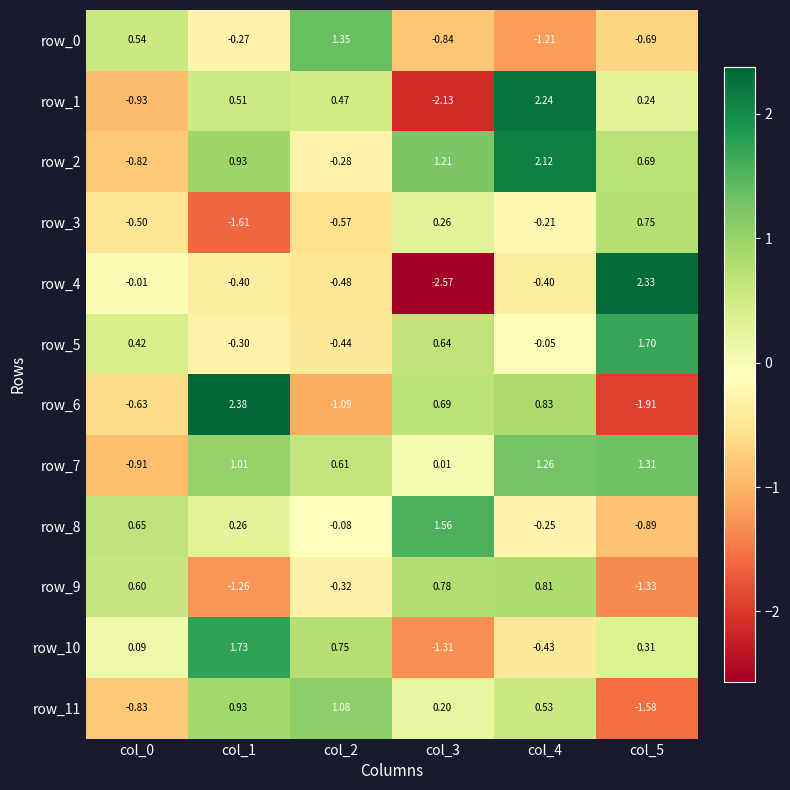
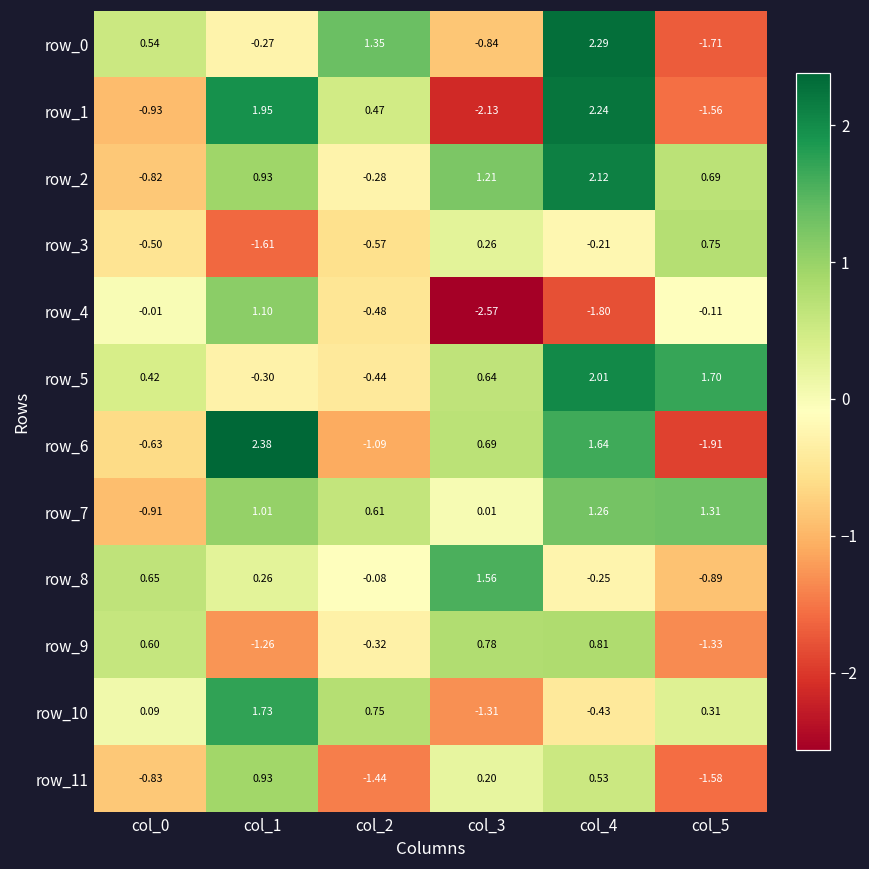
  {
    "row_0": {
      "col_0": 0.54,
      "col_1": -0.27,
      "col_2": 1.35,
      "col_3": -0.84,
-     "col_4": -1.21,
-     "col_5": -0.69
+     "col_4": 2.29,
+     "col_5": -1.71
    },
    "row_1": {
      "col_0": -0.93,
-     "col_1": 0.51,
+     "col_1": 1.95,
      "col_2": 0.47,
      "col_3": -2.13,
      "col_4": 2.24,
-     "col_5": 0.24
+     "col_5": -1.56
    },
    "row_2": {
      "col_0": -0.82,
      "col_1": 0.93,
      "col_2": -0.28,
      "col_3": 1.21,
      "col_4": 2.12,
      "col_5": 0.69
    },
    "row_3": {
      "col_0": -0.50,
      "col_1": -1.61,
      "col_2": -0.57,
      "col_3": 0.26,
      "col_4": -0.21,
      "col_5": 0.75
    },
    "row_4": {
      "col_0": -0.01,
-     "col_1": -0.40,
+     "col_1": 1.10,
      "col_2": -0.48,
      "col_3": -2.57,
-     "col_4": -0.40,
-     "col_5": 2.33
+     "col_4": -1.80,
+     "col_5": -0.11
    },
    "row_5": {
      "col_0": 0.42,
      "col_1": -0.30,
      "col_2": -0.44,
      "col_3": 0.64,
-     "col_4": -0.05,
+     "col_4": 2.01,
      "col_5": 1.70
    },
    "row_6": {
      "col_0": -0.63,
      "col_1": 2.38,
      "col_2": -1.09,
      "col_3": 0.69,
-     "col_4": 0.83,
+     "col_4": 1.64,
      "col_5": -1.91
    },
    "row_7": {
      "col_0": -0.91,
      "col_1": 1.01,
      "col_2": 0.61,
      "col_3": 0.01,
      "col_4": 1.26,
      "col_5": 1.31
    },
    "row_8": {
      "col_0": 0.65,
      "col_1": 0.26,
      "col_2": -0.08,
      "col_3": 1.56,
      "col_4": -0.25,
      "col_5": -0.89
    },
    "row_9": {
      "col_0": 0.60,
      "col_1": -1.26,
      "col_2": -0.32,
      "col_3": 0.78,
      "col_4": 0.81,
      "col_5": -1.33
    },
    "row_10": {
      "col_0": 0.09,
      "col_1": 1.73,
      "col_2": 0.75,
      "col_3": -1.31,
      "col_4": -0.43,
      "col_5": 0.31
    },
    "row_11": {
      "col_0": -0.83,
      "col_1": 0.93,
-     "col_2": 1.08,
+     "col_2": -1.44,
      "col_3": 0.20,
      "col_4": 0.53,
      "col_5": -1.58
    }
  }
